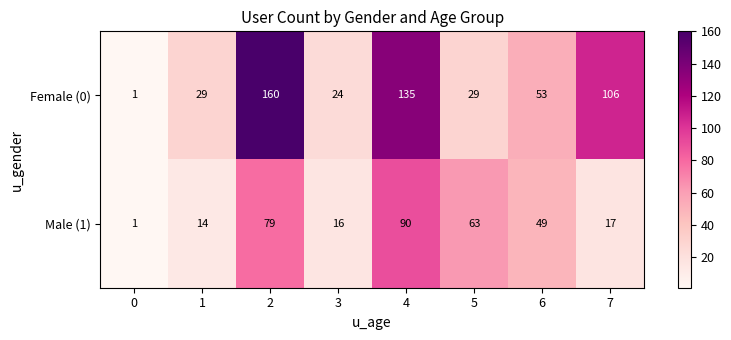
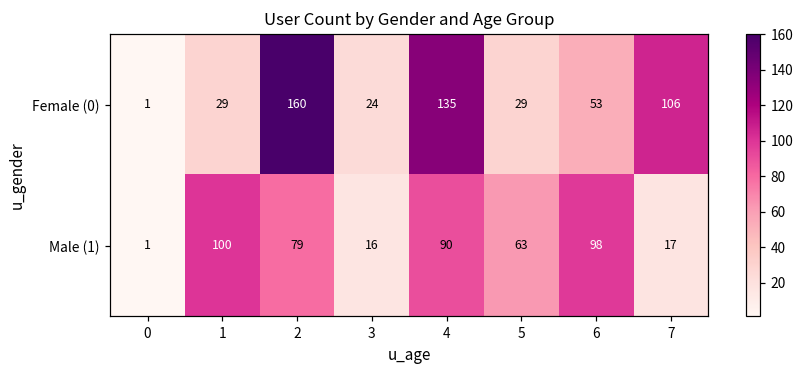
  {
    "Female (0)": {
      "0": 1,
      "1": 29,
      "2": 160,
      "3": 24,
      "4": 135,
      "5": 29,
      "6": 53,
      "7": 106
    },
    "Male (1)": {
      "0": 1,
-     "1": 14,
+     "1": 100,
      "2": 79,
      "3": 16,
      "4": 90,
      "5": 63,
-     "6": 49,
+     "6": 98,
      "7": 17
    }
  }
